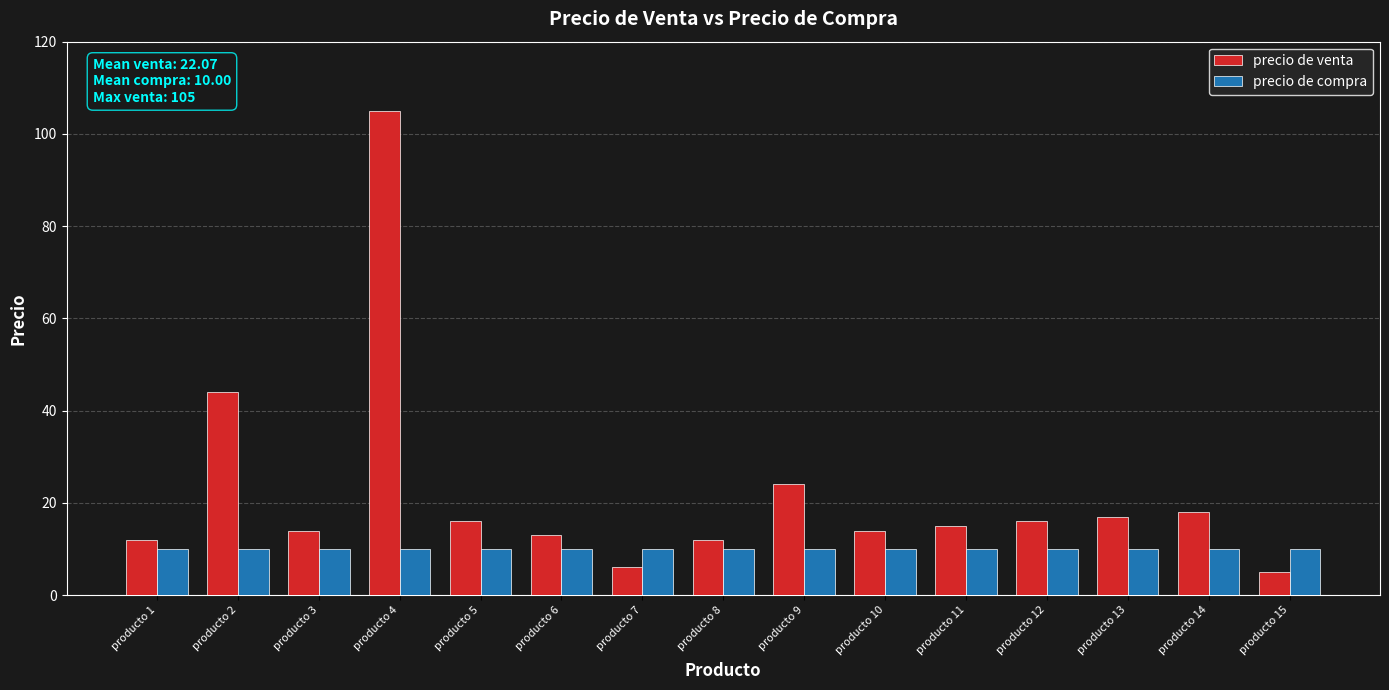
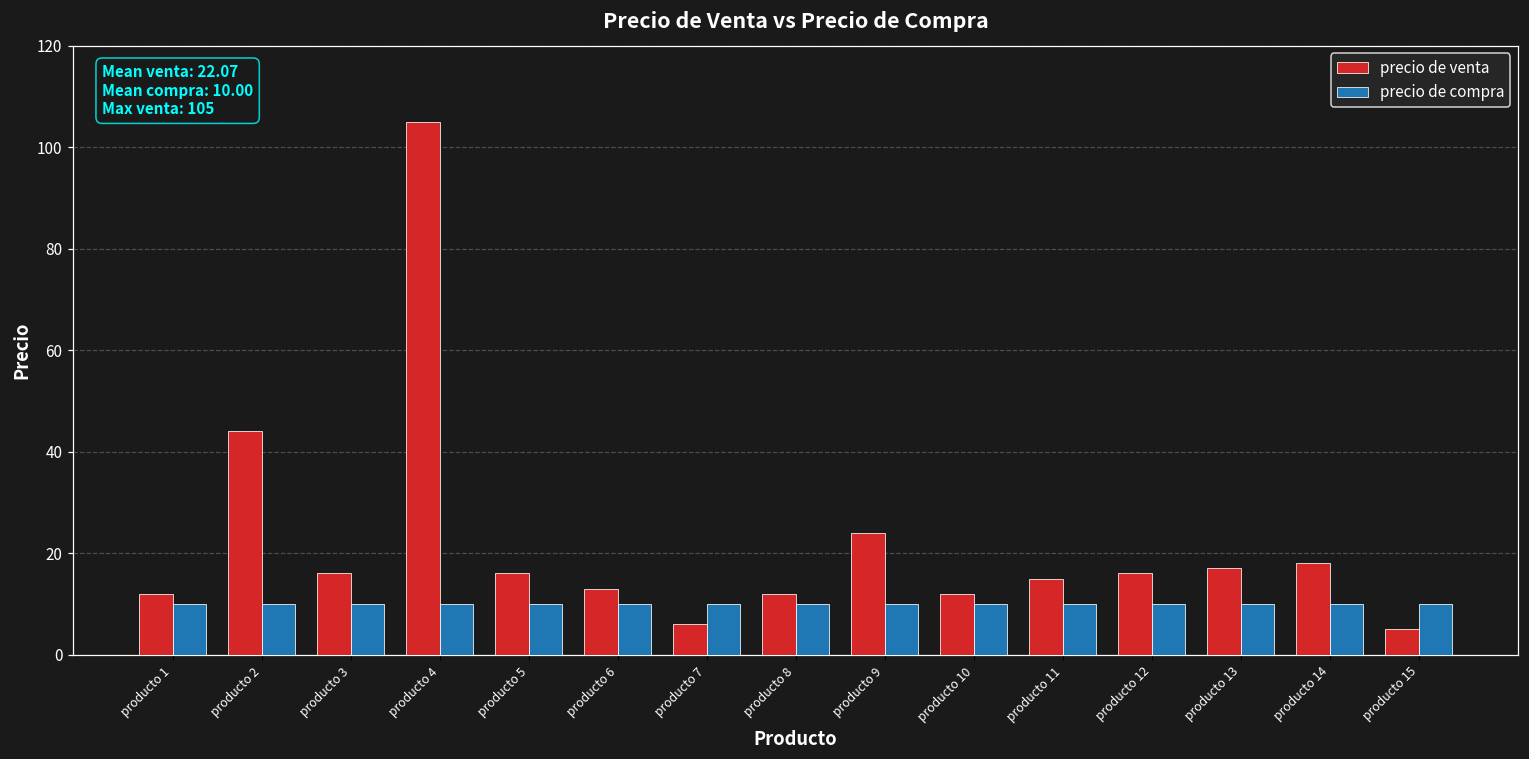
  {
    "precio de venta": {
      "producto 1": 12,
      "producto 2": 44,
-     "producto 3": 14,
+     "producto 3": 16,
      "producto 4": 105,
      "producto 5": 16,
      "producto 6": 13,
      "producto 7": 6,
      "producto 8": 12,
      "producto 9": 24,
-     "producto 10": 14,
+     "producto 10": 12,
      "producto 11": 15,
      "producto 12": 16,
      "producto 13": 17,
      "producto 14": 18,
      "producto 15": 5
    },
    "precio de compra": {
      "producto 1": 10,
      "producto 2": 10,
      "producto 3": 10,
      "producto 4": 10,
      "producto 5": 10,
      "producto 6": 10,
      "producto 7": 10,
      "producto 8": 10,
      "producto 9": 10,
      "producto 10": 10,
      "producto 11": 10,
      "producto 12": 10,
      "producto 13": 10,
      "producto 14": 10,
      "producto 15": 10
    }
  }
